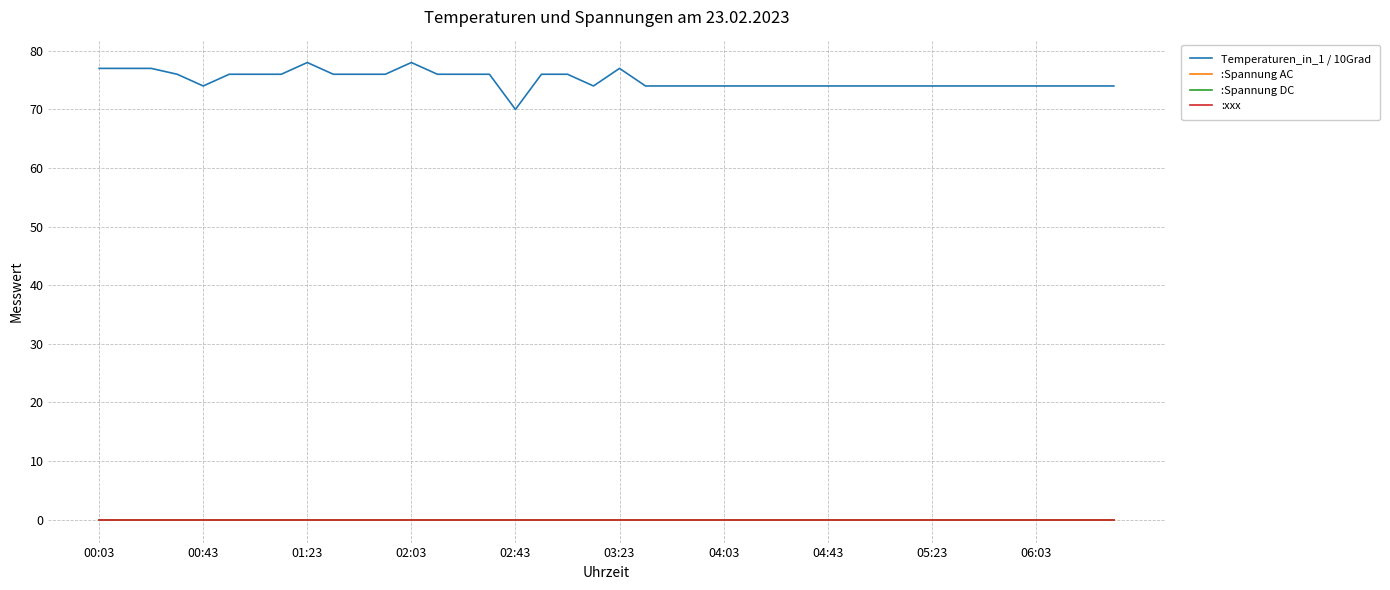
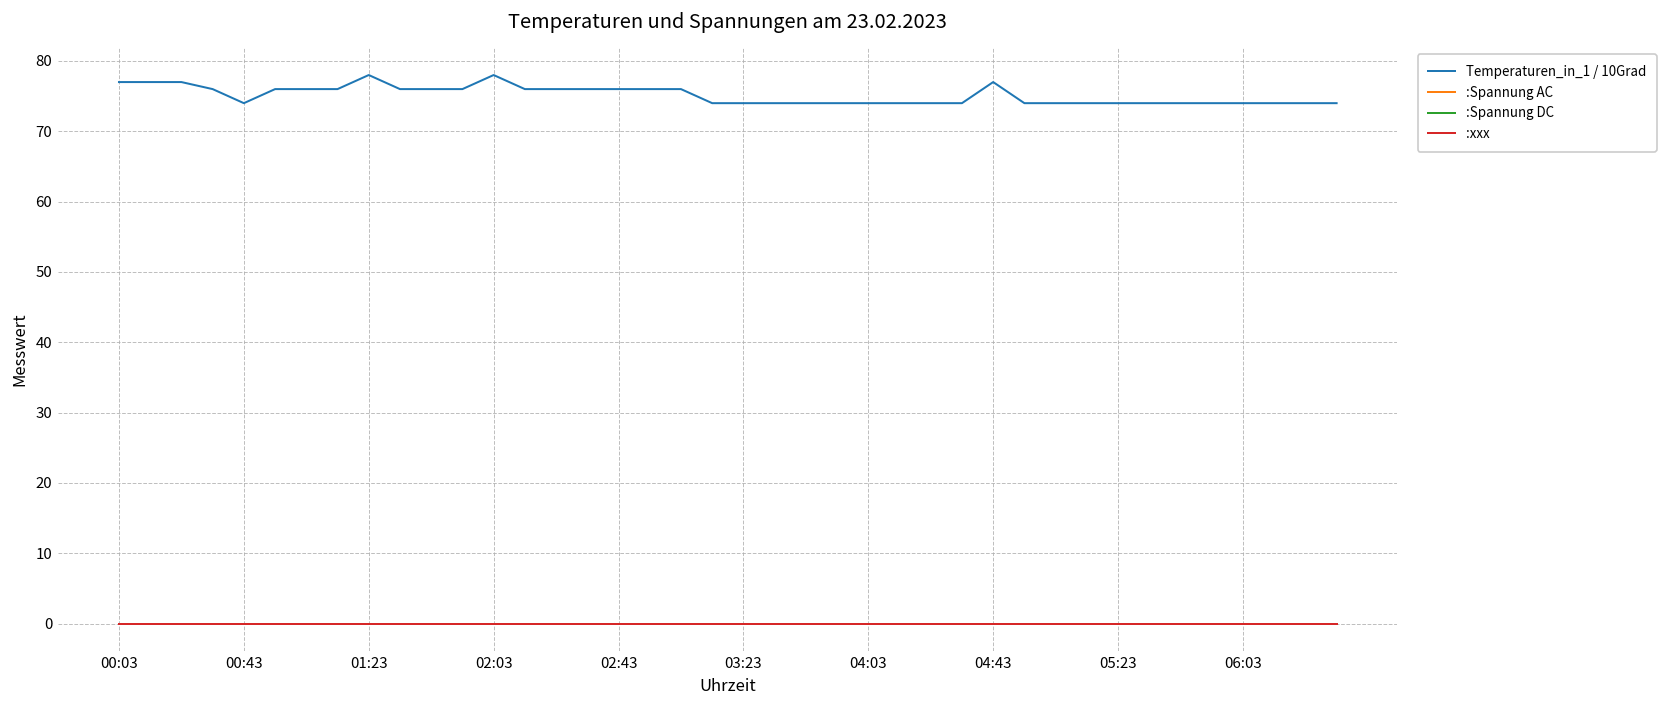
  {
    "Temperaturen_in_1 / 10Grad": {
      "00:03": 77,
      "00:43": 74,
      "01:23": 78,
      "02:03": 78,
-     "02:43": 70,
-     "03:23": 77,
+     "02:43": 76,
+     "03:23": 74,
      "04:03": 74,
-     "04:43": 74,
+     "04:43": 77,
      "05:23": 74,
      "06:03": 74
    },
    ":xxx": {
      "00:03": 0,
      "00:43": 0,
      "01:23": 0,
      "02:03": 0,
      "02:43": 0,
      "03:23": 0,
      "04:03": 0,
      "04:43": 0,
      "05:23": 0,
      "06:03": 0
    }
  }
